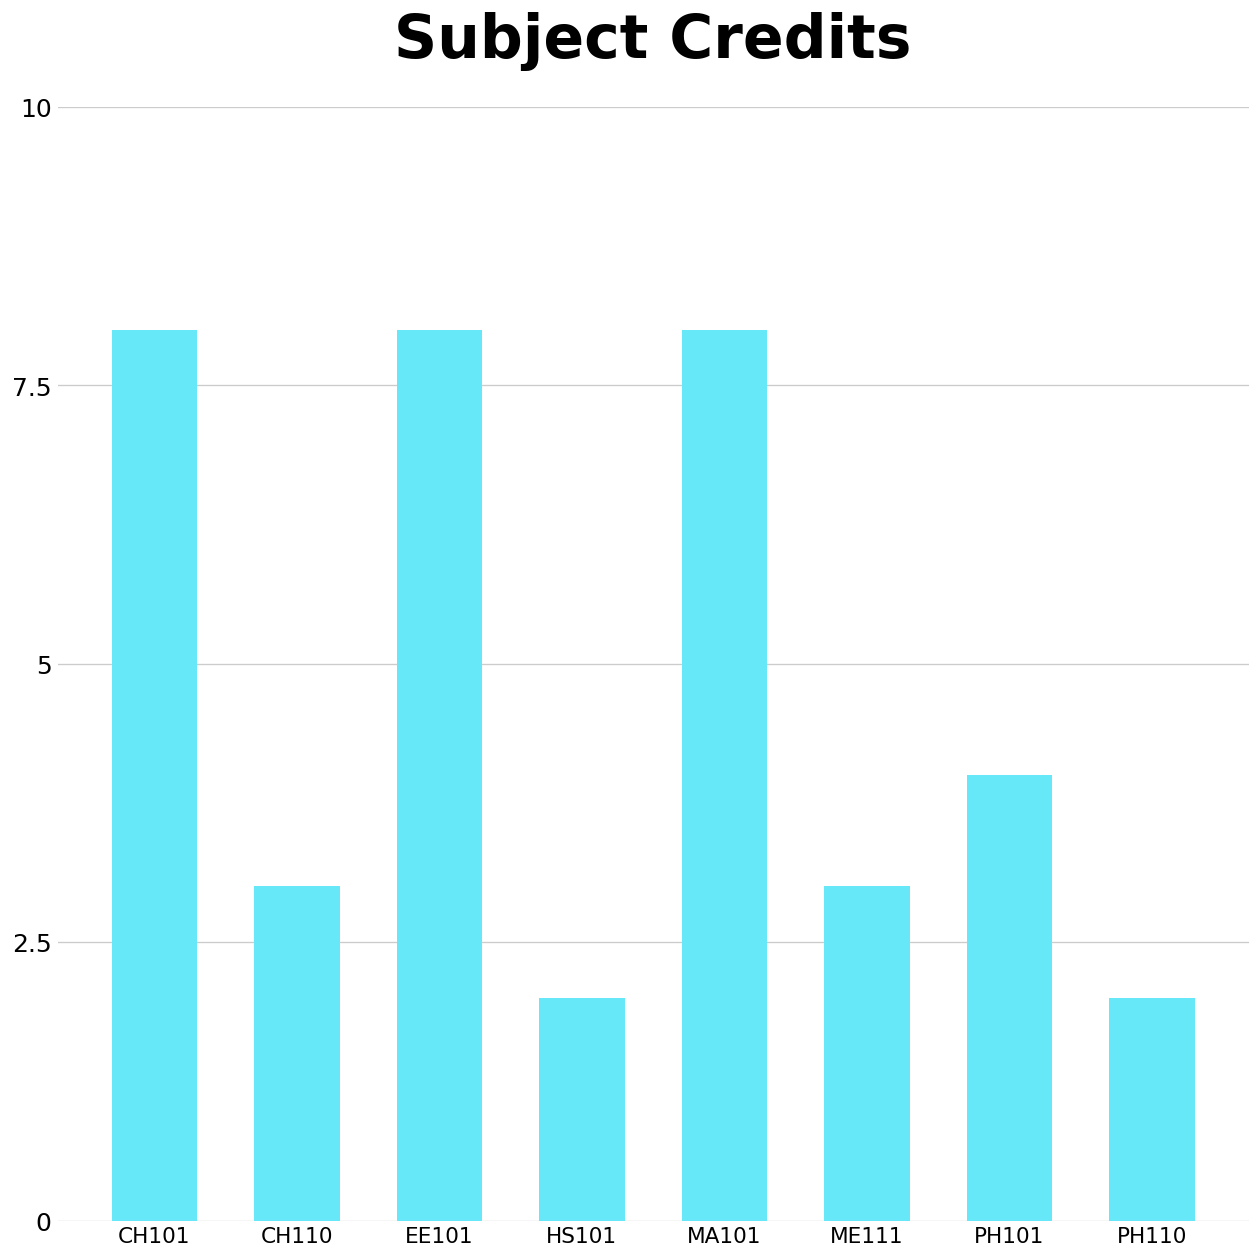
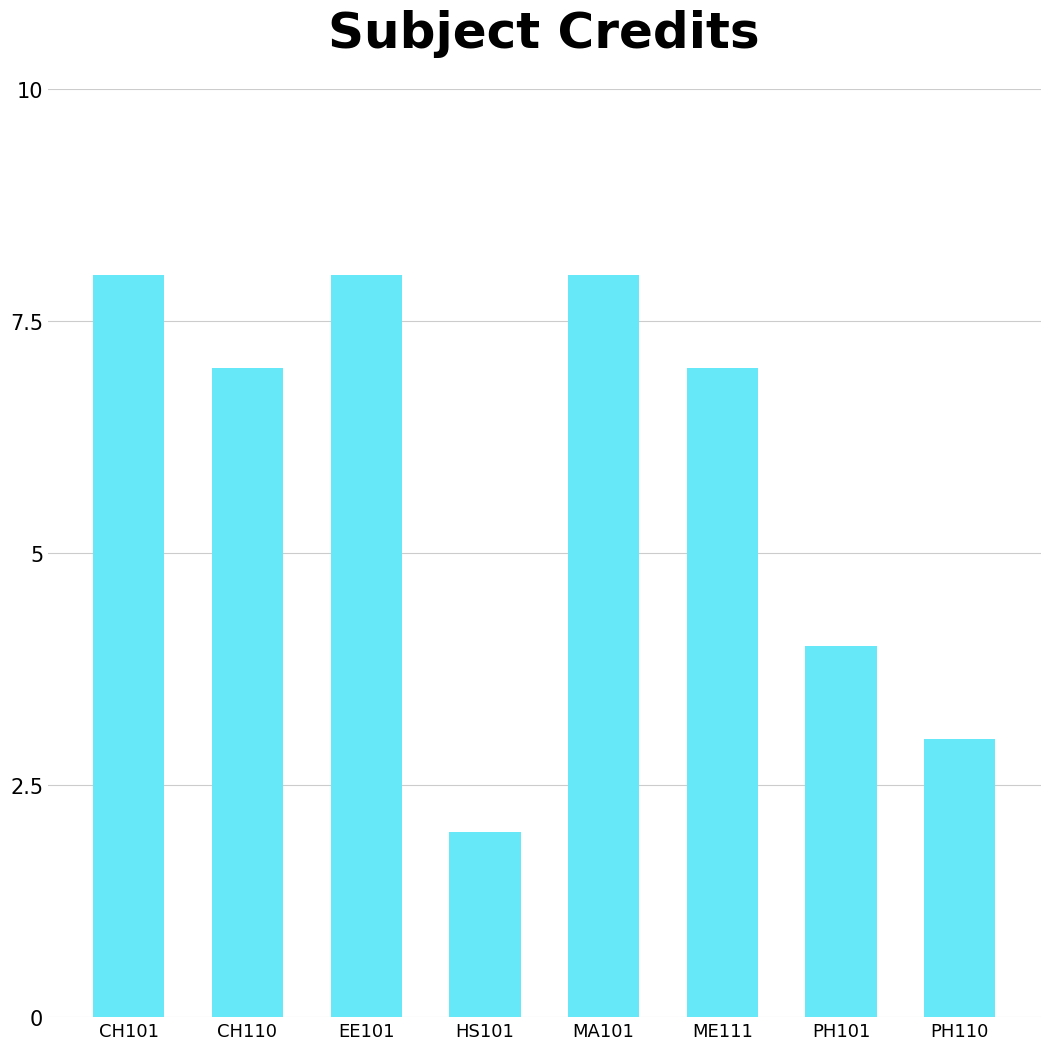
  {
    "CH101": 8,
-   "CH110": 3,
+   "CH110": 7,
    "EE101": 8,
    "HS101": 2,
    "MA101": 8,
-   "ME111": 3,
+   "ME111": 7,
    "PH101": 4,
-   "PH110": 2
+   "PH110": 3
  }
